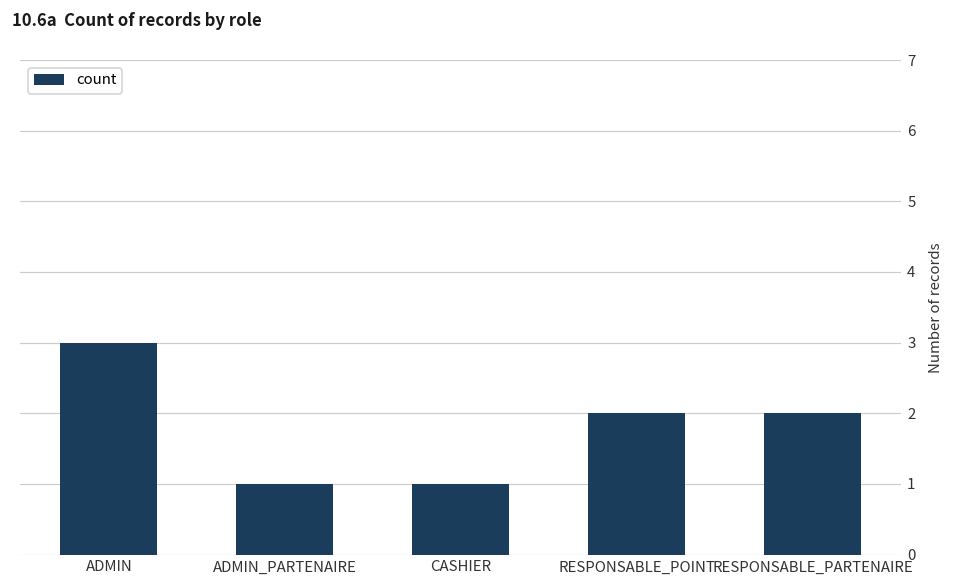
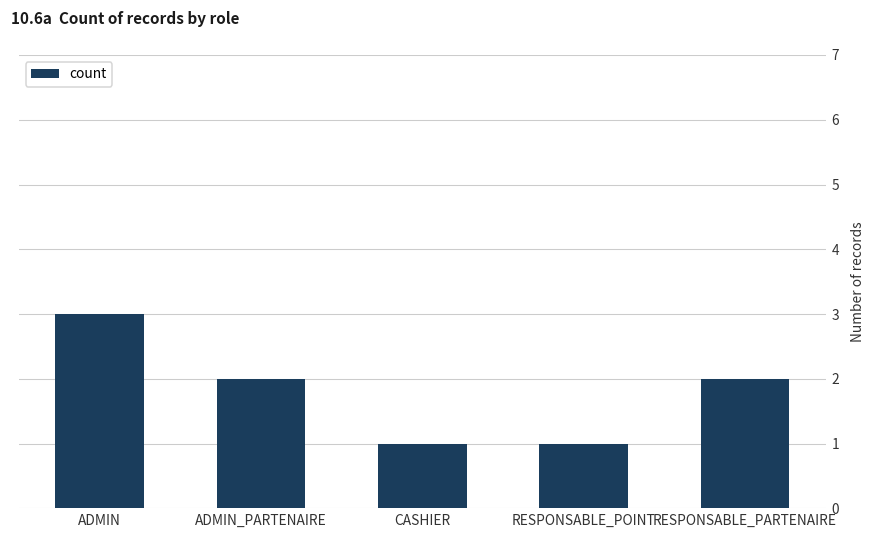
  {
    "ADMIN": 3,
-   "ADMIN_PARTENAIRE": 1,
+   "ADMIN_PARTENAIRE": 2,
    "CASHIER": 1,
-   "RESPONSABLE_POINT": 2,
+   "RESPONSABLE_POINT": 1,
    "RESPONSABLE_PARTENAIRE": 2
  }
